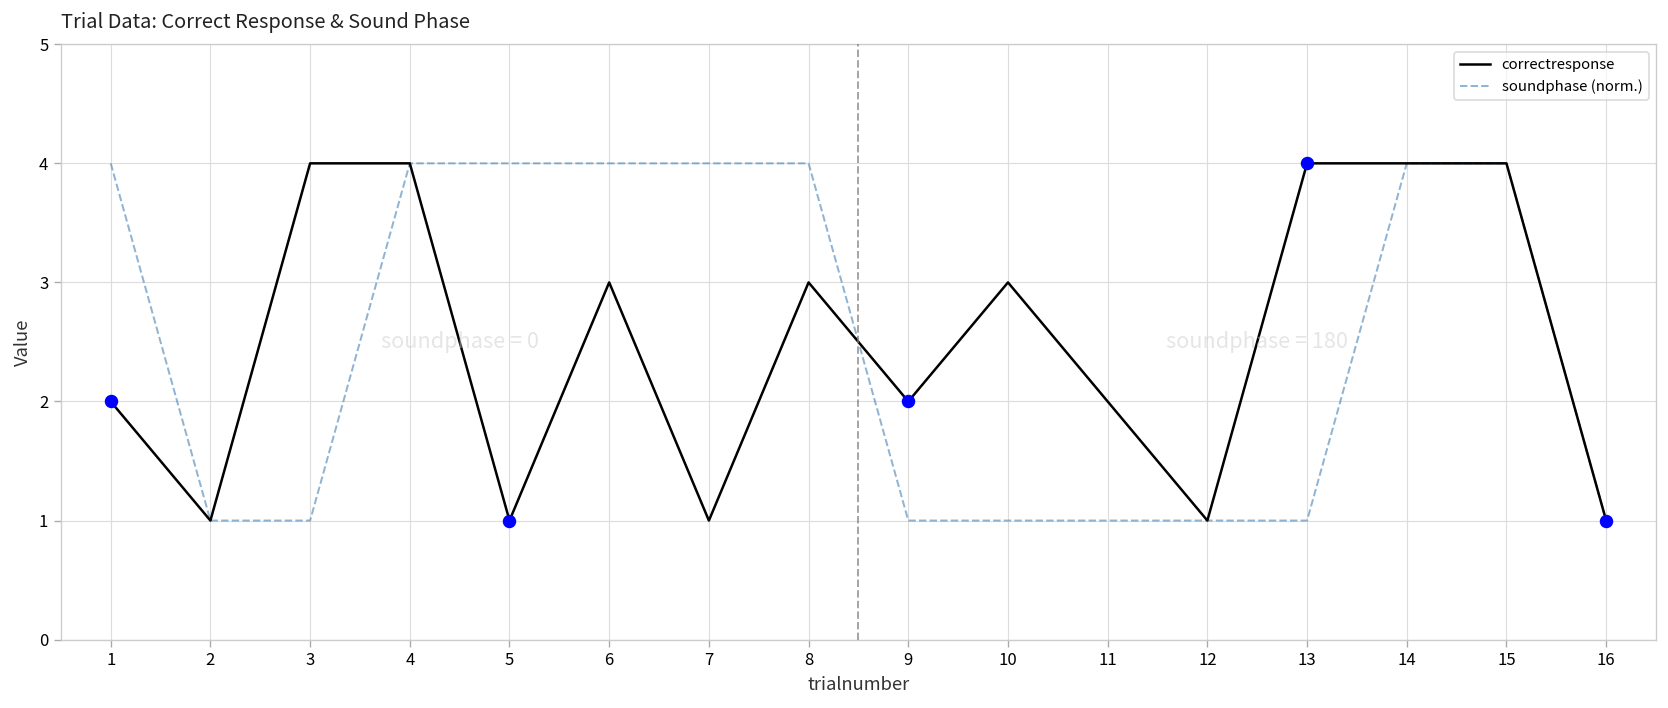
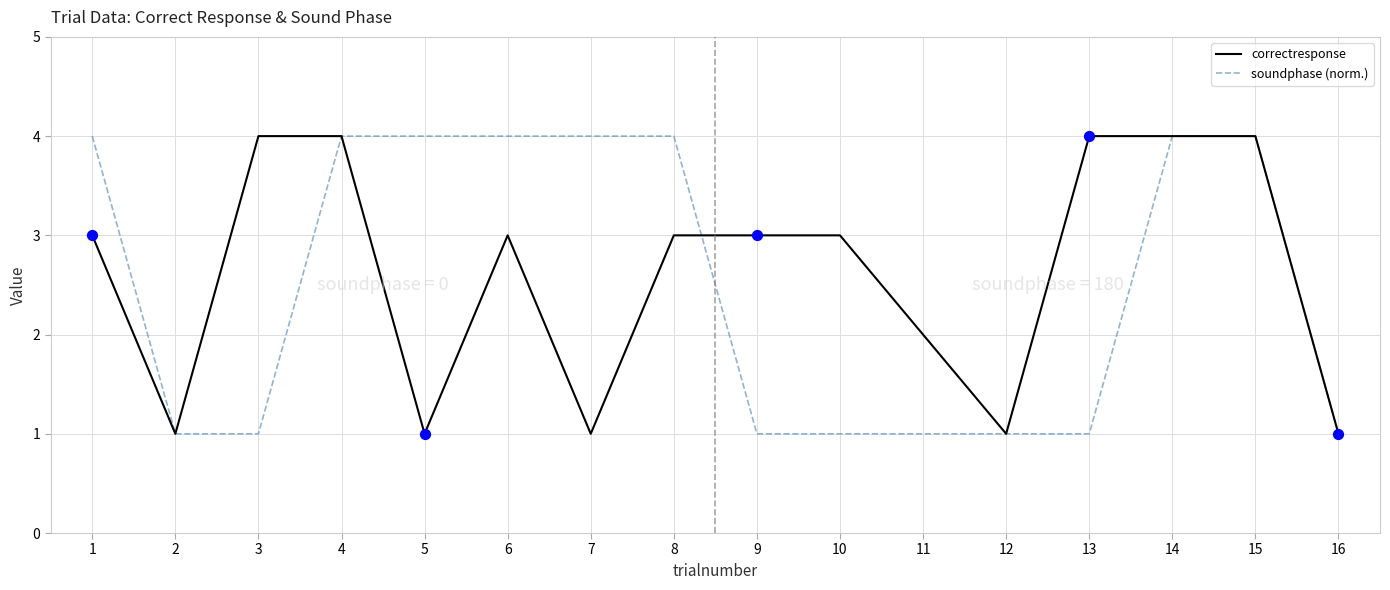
  {
    "correctresponse": {
-     "1": 2,
+     "1": 3,
      "3": 4,
      "6": 3,
      "7": 1,
      "8": 3,
-     "9": 2,
+     "9": 3,
      "10": 3,
      "11": 2
    },
    "soundphase (norm.)": {
      "1": 4,
      "3": 1,
      "5": 4,
      "6": 4,
      "7": 4,
      "8": 4,
      "9": 1,
      "10": 1,
      "11": 1,
      "13": 1
    }
  }
